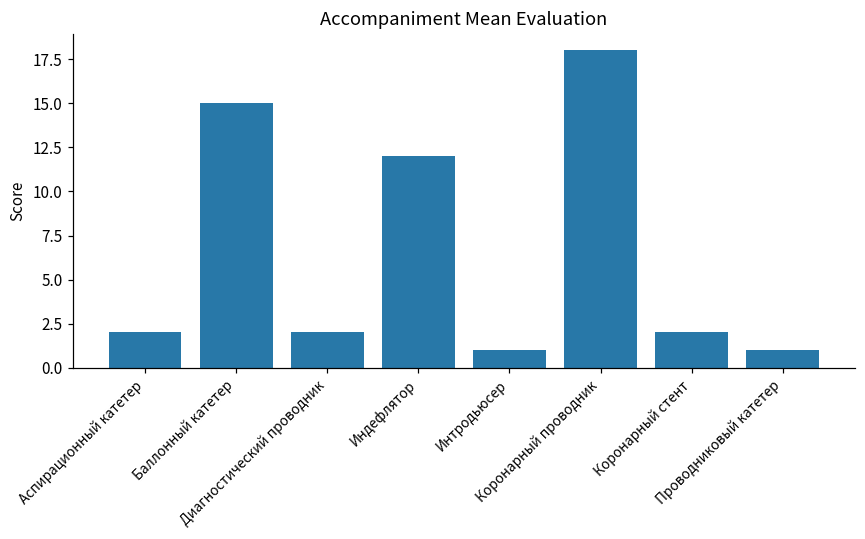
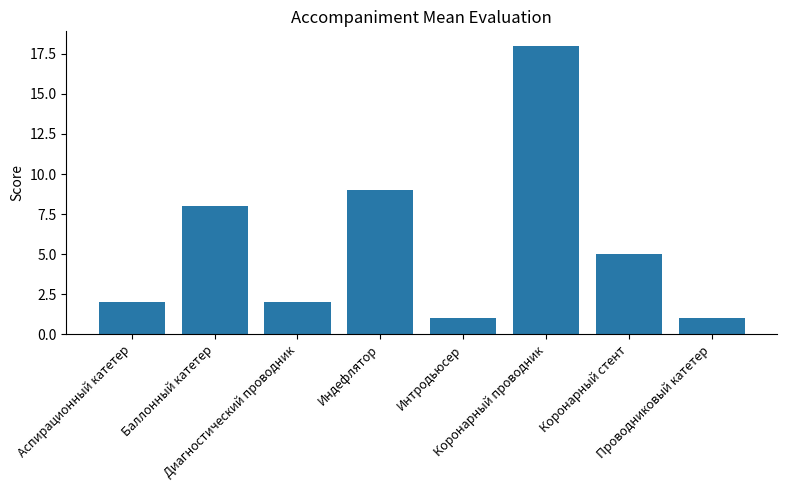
  {
    "Аспирационный катетер": 2,
-   "Баллонный катетер": 15,
+   "Баллонный катетер": 8,
    "Диагностический проводник": 2,
-   "Индефлятор": 12,
+   "Индефлятор": 9,
    "Интродьюсер": 1,
    "Коронарный проводник": 18,
-   "Коронарный стент": 2,
+   "Коронарный стент": 5,
    "Проводниковый катетер": 1
  }
